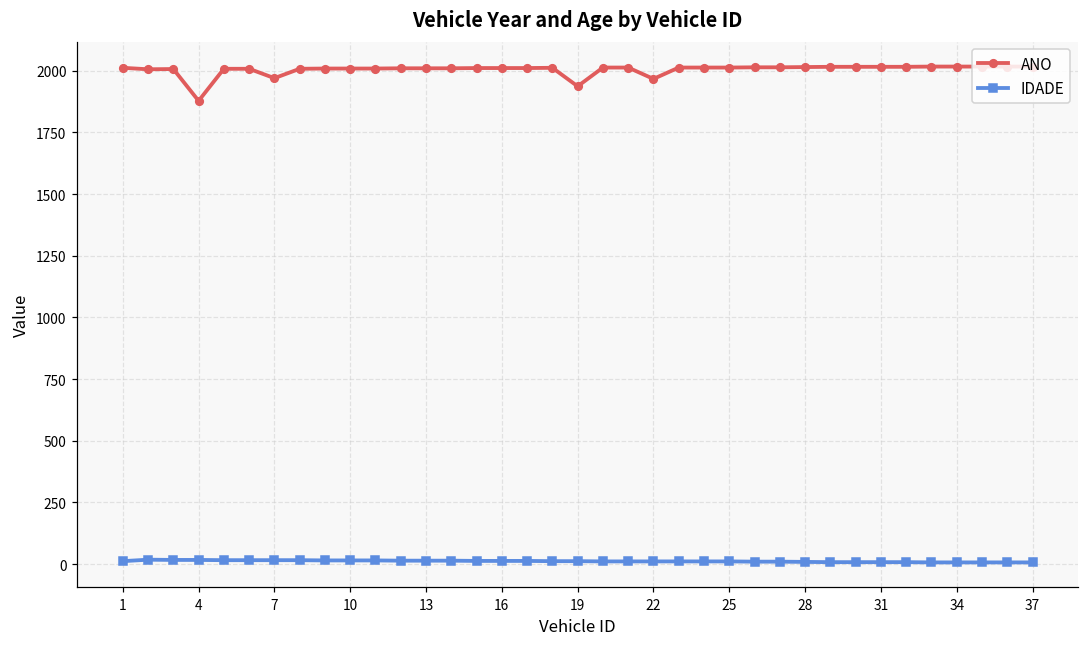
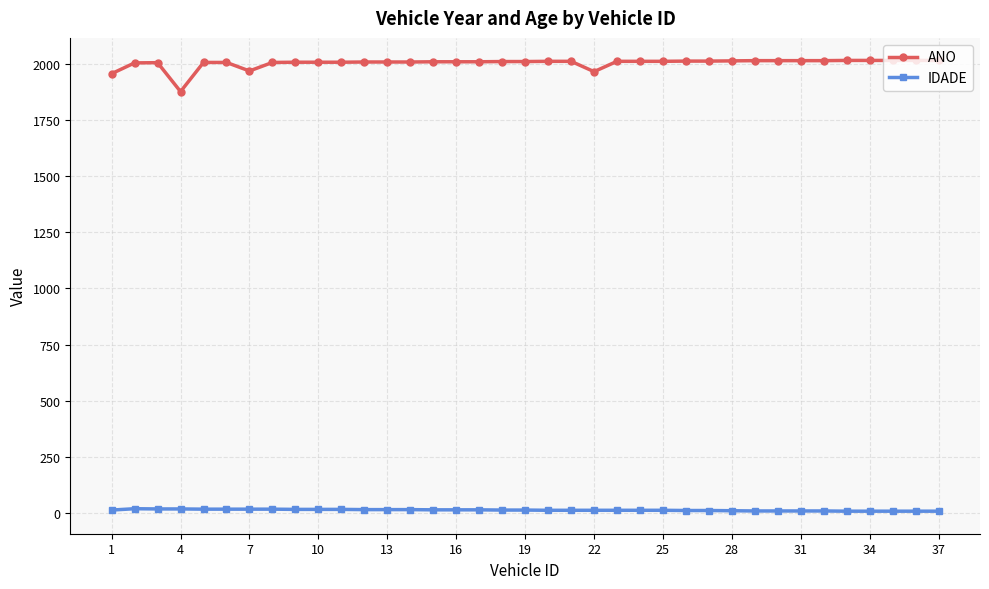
  {
    "ANO": {
-     "1": 2010,
+     "1": 1960,
      "4": 1880,
      "7": 1970,
      "10": 2010,
      "13": 2010,
      "16": 2010,
-     "19": 1940,
+     "19": 2010,
      "22": 1970,
      "25": 2010,
      "28": 2020,
      "31": 2020,
      "34": 2020
    },
    "IDADE": {
      "1": 10,
      "4": 20,
      "7": 20,
      "10": 20,
      "13": 10,
      "16": 10,
      "19": 10,
      "22": 10,
      "25": 10,
      "28": 10,
      "31": 10,
      "34": 10,
      "37": 10
    }
  }
